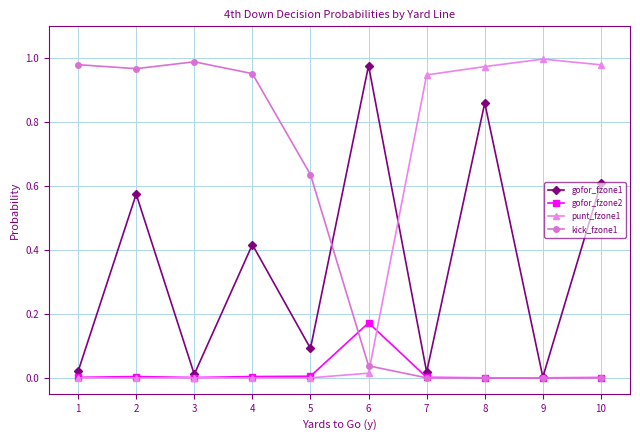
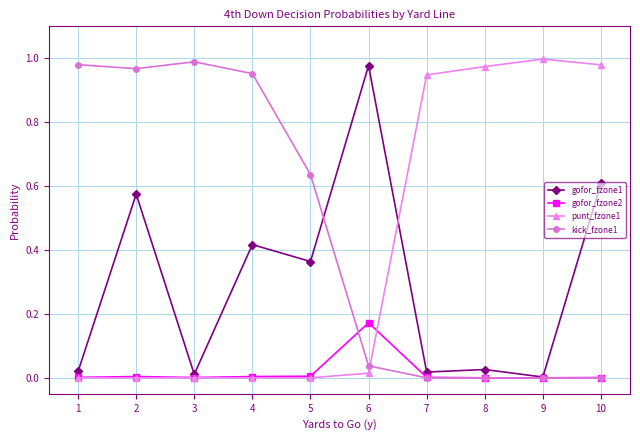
  {
    "gofor_fzone1": {
      "1": 0.02,
      "2": 0.57,
      "3": 0.01,
      "4": 0.42,
-     "5": 0.09,
+     "5": 0.36,
      "6": 0.98,
      "7": 0.02,
-     "8": 0.86
+     "8": 0.03
    },
    "gofor_fzone2": {
      "6": 0.17
    }
  }
